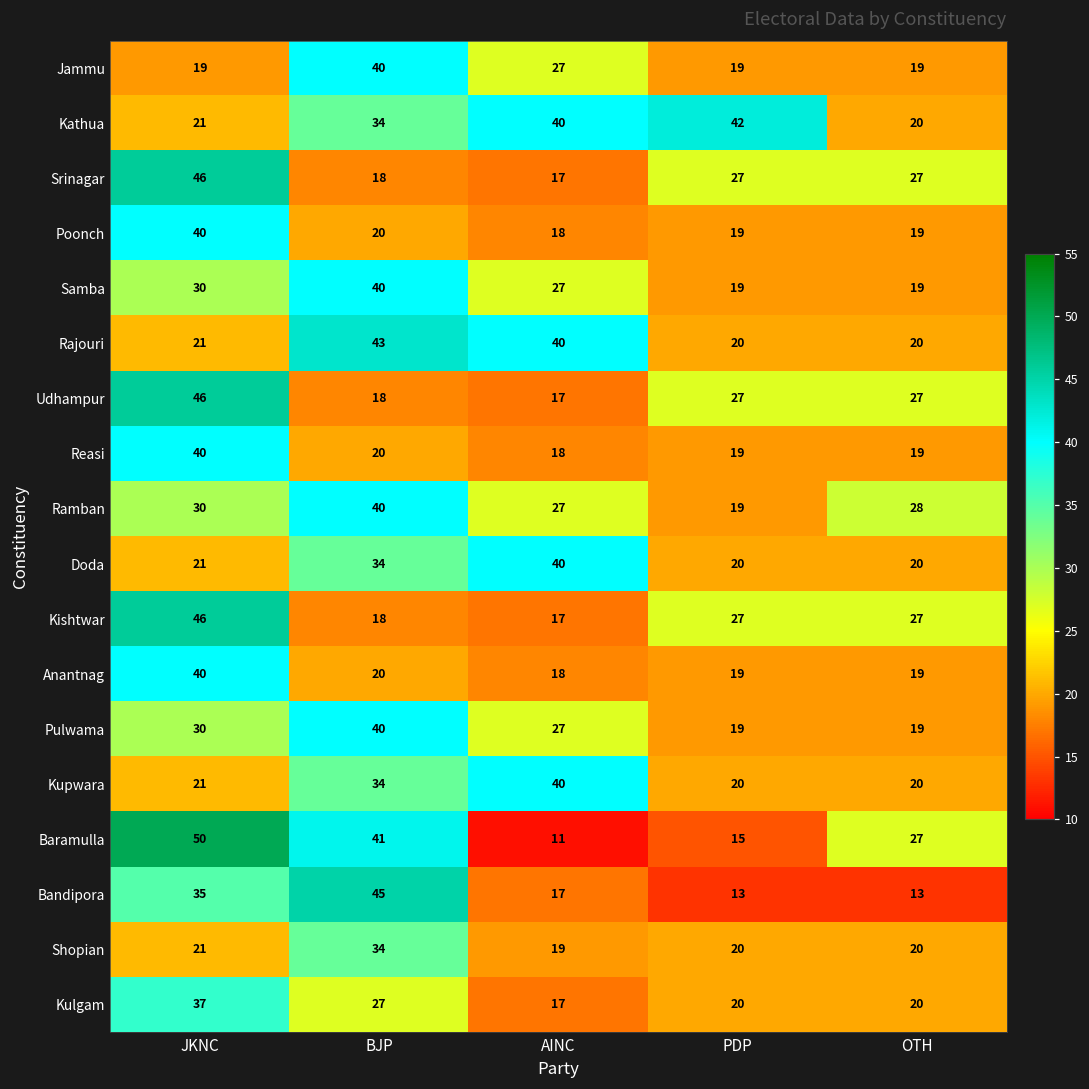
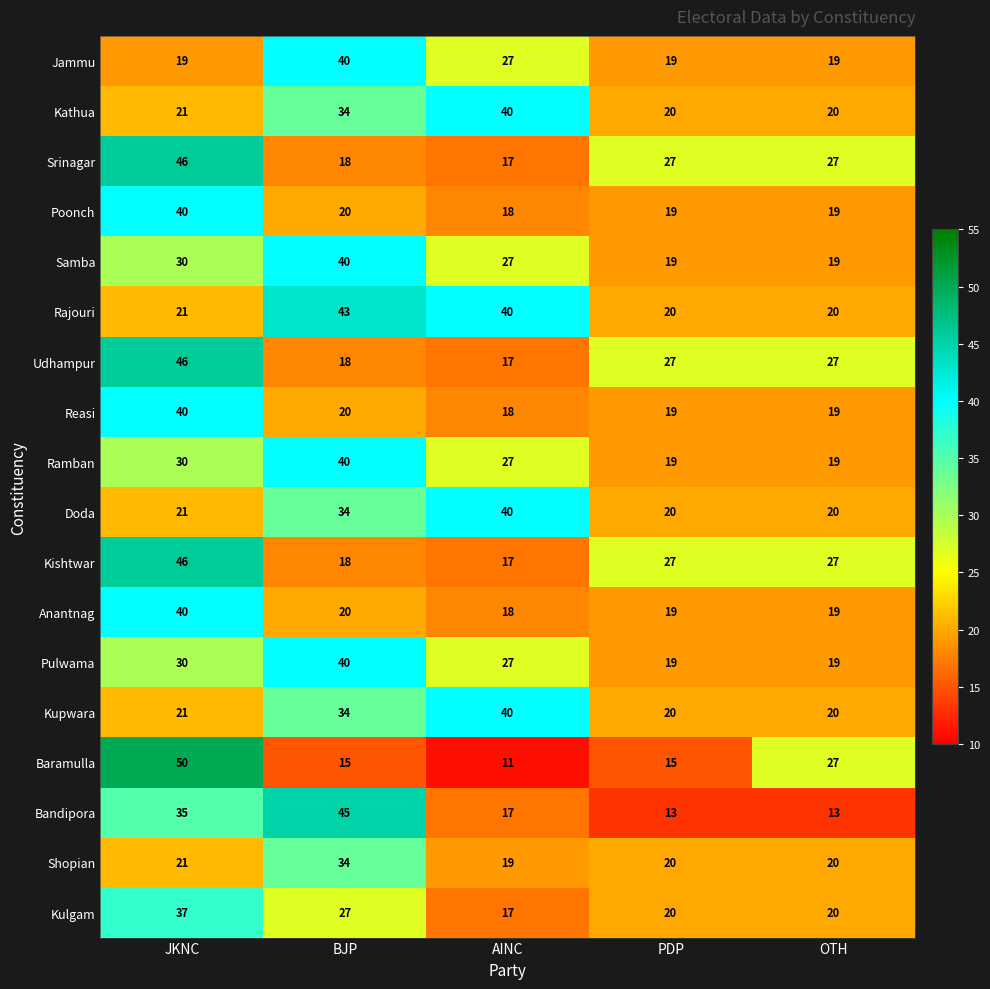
  {
    "Jammu": {
      "JKNC": 19,
      "BJP": 40,
      "AINC": 27,
      "PDP": 19,
      "OTH": 19
    },
    "Kathua": {
      "JKNC": 21,
      "BJP": 34,
      "AINC": 40,
-     "PDP": 42,
+     "PDP": 20,
      "OTH": 20
    },
    "Srinagar": {
      "JKNC": 46,
      "BJP": 18,
      "AINC": 17,
      "PDP": 27,
      "OTH": 27
    },
    "Poonch": {
      "JKNC": 40,
      "BJP": 20,
      "AINC": 18,
      "PDP": 19,
      "OTH": 19
    },
    "Samba": {
      "JKNC": 30,
      "BJP": 40,
      "AINC": 27,
      "PDP": 19,
      "OTH": 19
    },
    "Rajouri": {
      "JKNC": 21,
      "BJP": 43,
      "AINC": 40,
      "PDP": 20,
      "OTH": 20
    },
    "Udhampur": {
      "JKNC": 46,
      "BJP": 18,
      "AINC": 17,
      "PDP": 27,
      "OTH": 27
    },
    "Reasi": {
      "JKNC": 40,
      "BJP": 20,
      "AINC": 18,
      "PDP": 19,
      "OTH": 19
    },
    "Ramban": {
      "JKNC": 30,
      "BJP": 40,
      "AINC": 27,
      "PDP": 19,
-     "OTH": 28
+     "OTH": 19
    },
    "Doda": {
      "JKNC": 21,
      "BJP": 34,
      "AINC": 40,
      "PDP": 20,
      "OTH": 20
    },
    "Kishtwar": {
      "JKNC": 46,
      "BJP": 18,
      "AINC": 17,
      "PDP": 27,
      "OTH": 27
    },
    "Anantnag": {
      "JKNC": 40,
      "BJP": 20,
      "AINC": 18,
      "PDP": 19,
      "OTH": 19
    },
    "Pulwama": {
      "JKNC": 30,
      "BJP": 40,
      "AINC": 27,
      "PDP": 19,
      "OTH": 19
    },
    "Kupwara": {
      "JKNC": 21,
      "BJP": 34,
      "AINC": 40,
      "PDP": 20,
      "OTH": 20
    },
    "Baramulla": {
      "JKNC": 50,
-     "BJP": 41,
+     "BJP": 15,
      "AINC": 11,
      "PDP": 15,
      "OTH": 27
    },
    "Bandipora": {
      "JKNC": 35,
      "BJP": 45,
      "AINC": 17,
      "PDP": 13,
      "OTH": 13
    },
    "Shopian": {
      "JKNC": 21,
      "BJP": 34,
      "AINC": 19,
      "PDP": 20,
      "OTH": 20
    },
    "Kulgam": {
      "JKNC": 37,
      "BJP": 27,
      "AINC": 17,
      "PDP": 20,
      "OTH": 20
    }
  }
